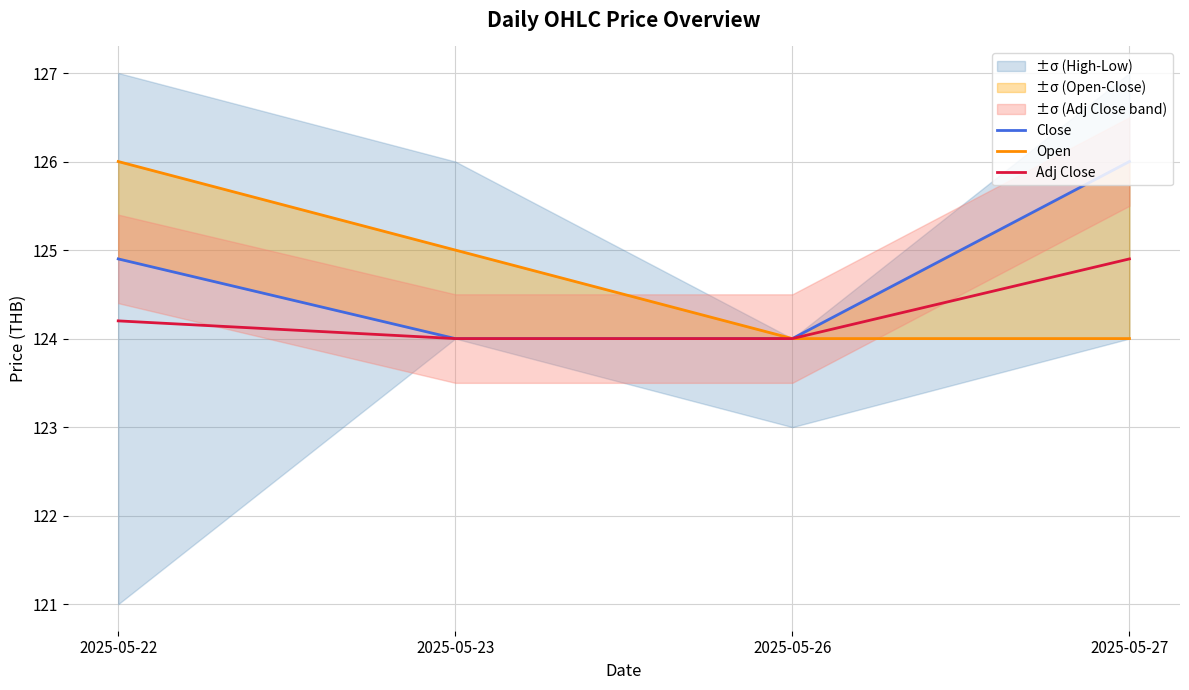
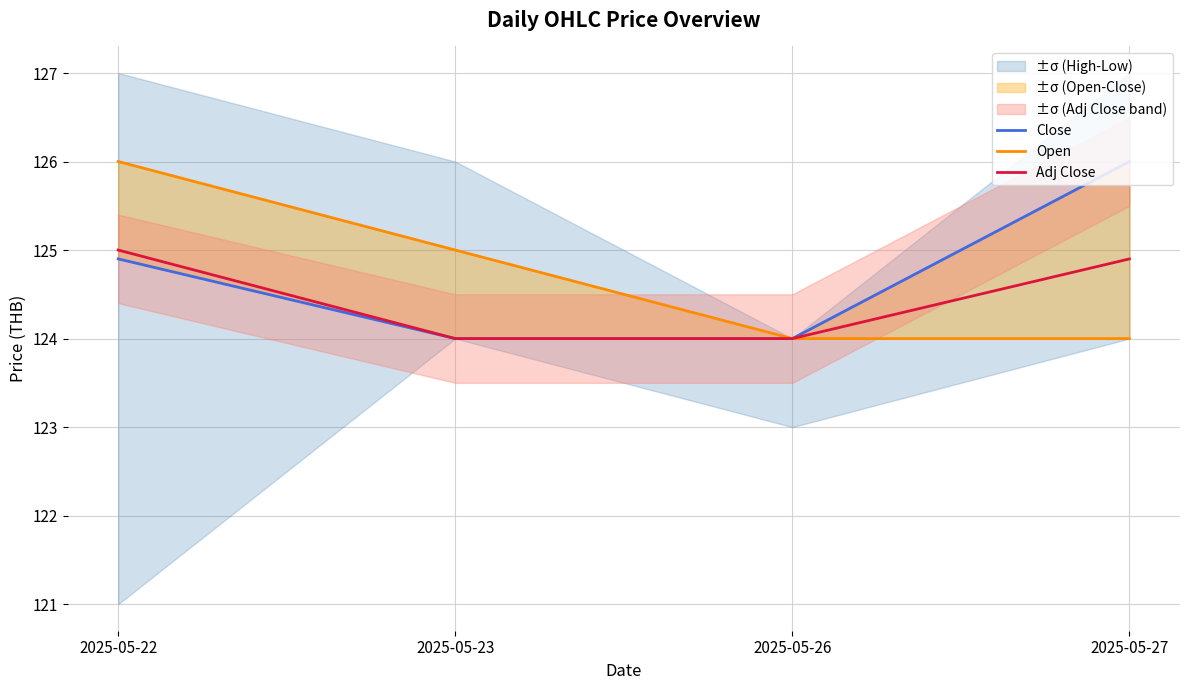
  {
    "Adj Close": {
-     "2025-05-22": 124.2,
+     "2025-05-22": 125.0,
      "2025-05-27": 124.9
    }
  }
